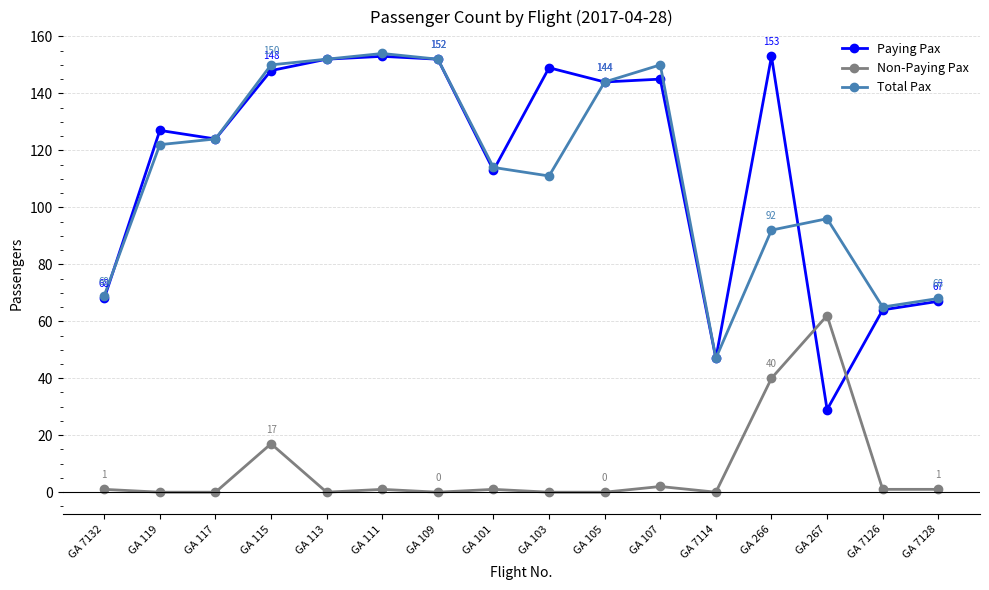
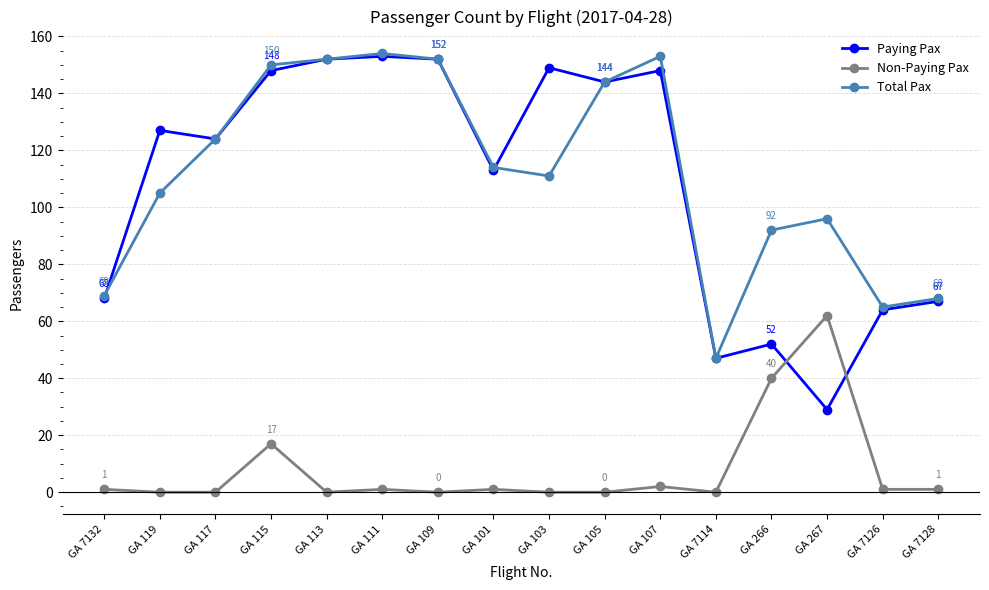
  {
    "Paying Pax": {
-     "GA 107": 145,
-     "GA 266": 153
+     "GA 107": 148,
+     "GA 266": 52
    },
    "Non-Paying Pax": {
      "GA 7132": 1,
      "GA 115": 17,
      "GA 109": 0,
      "GA 105": 0,
      "GA 266": 40,
      "GA 7128": 1
    },
    "Total Pax": {
-     "GA 119": 122,
+     "GA 119": 105,
      "GA 111": 154,
      "GA 101": 114,
      "GA 103": 111,
-     "GA 107": 150,
+     "GA 107": 153,
      "GA 267": 96,
      "GA 7126": 65
    }
  }
